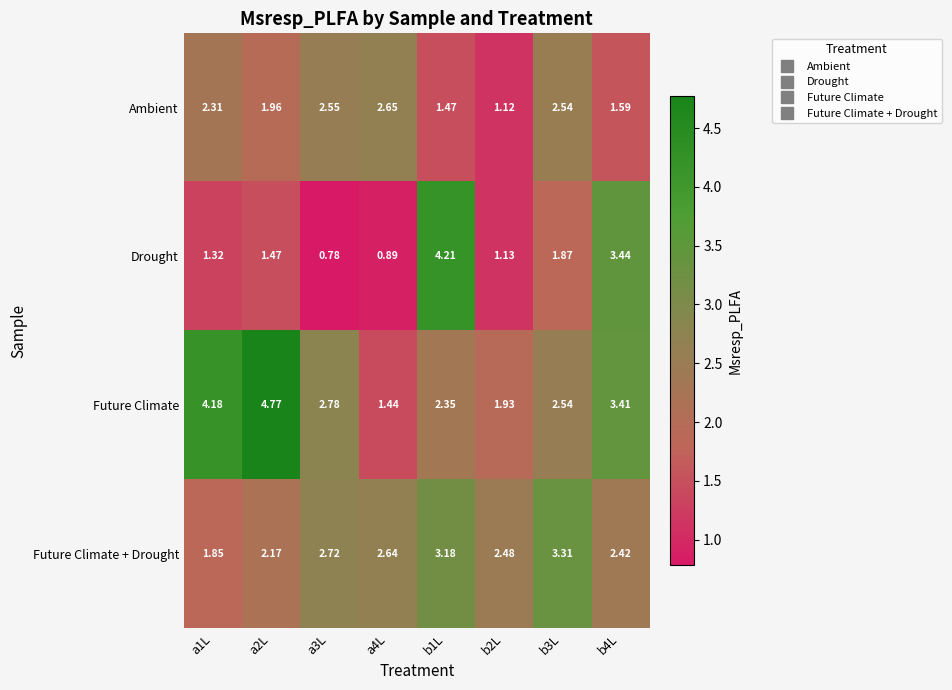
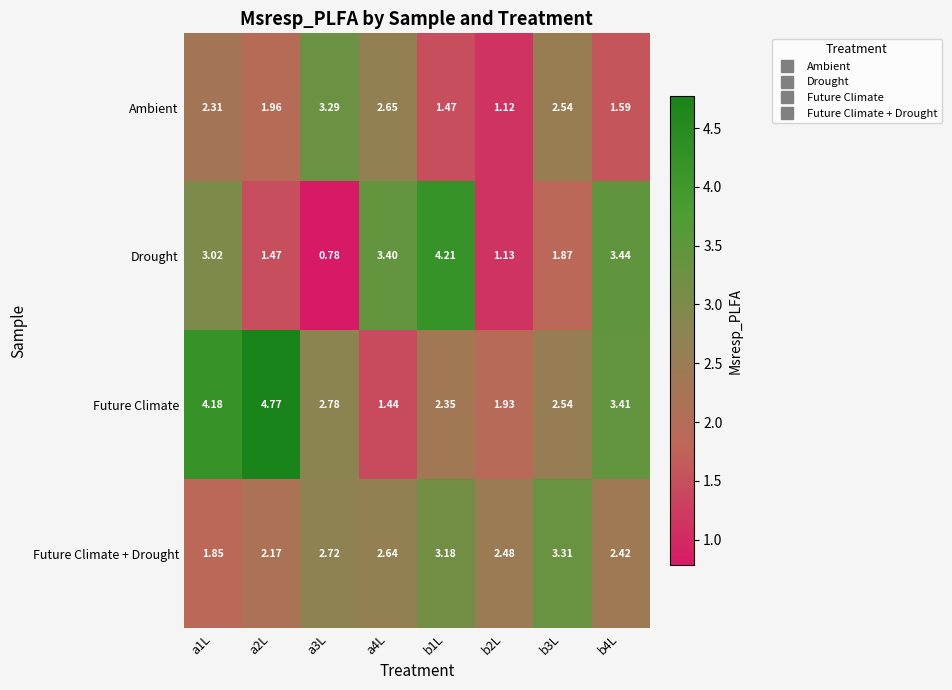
  {
    "Ambient": {
      "a1L": 2.31,
      "a2L": 1.96,
-     "a3L": 2.55,
+     "a3L": 3.29,
      "a4L": 2.65,
      "b1L": 1.47,
      "b2L": 1.12,
      "b3L": 2.54,
      "b4L": 1.59
    },
    "Drought": {
-     "a1L": 1.32,
+     "a1L": 3.02,
      "a2L": 1.47,
      "a3L": 0.78,
-     "a4L": 0.89,
+     "a4L": 3.40,
      "b1L": 4.21,
      "b2L": 1.13,
      "b3L": 1.87,
      "b4L": 3.44
    },
    "Future Climate": {
      "a1L": 4.18,
      "a2L": 4.77,
      "a3L": 2.78,
      "a4L": 1.44,
      "b1L": 2.35,
      "b2L": 1.93,
      "b3L": 2.54,
      "b4L": 3.41
    },
    "Future Climate + Drought": {
      "a1L": 1.85,
      "a2L": 2.17,
      "a3L": 2.72,
      "a4L": 2.64,
      "b1L": 3.18,
      "b2L": 2.48,
      "b3L": 3.31,
      "b4L": 2.42
    }
  }
